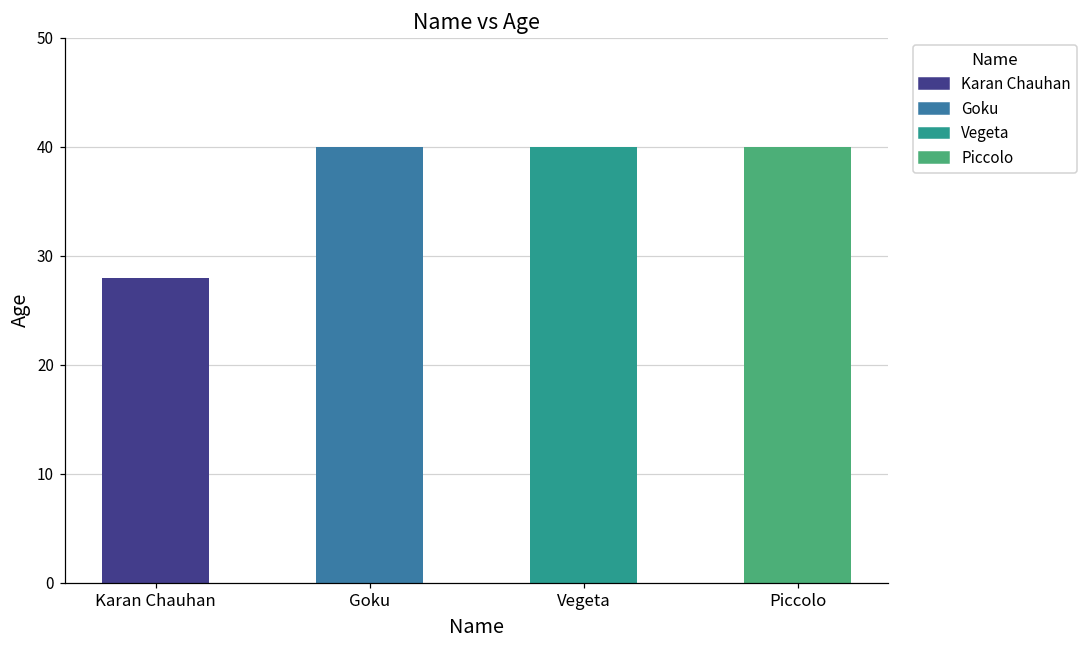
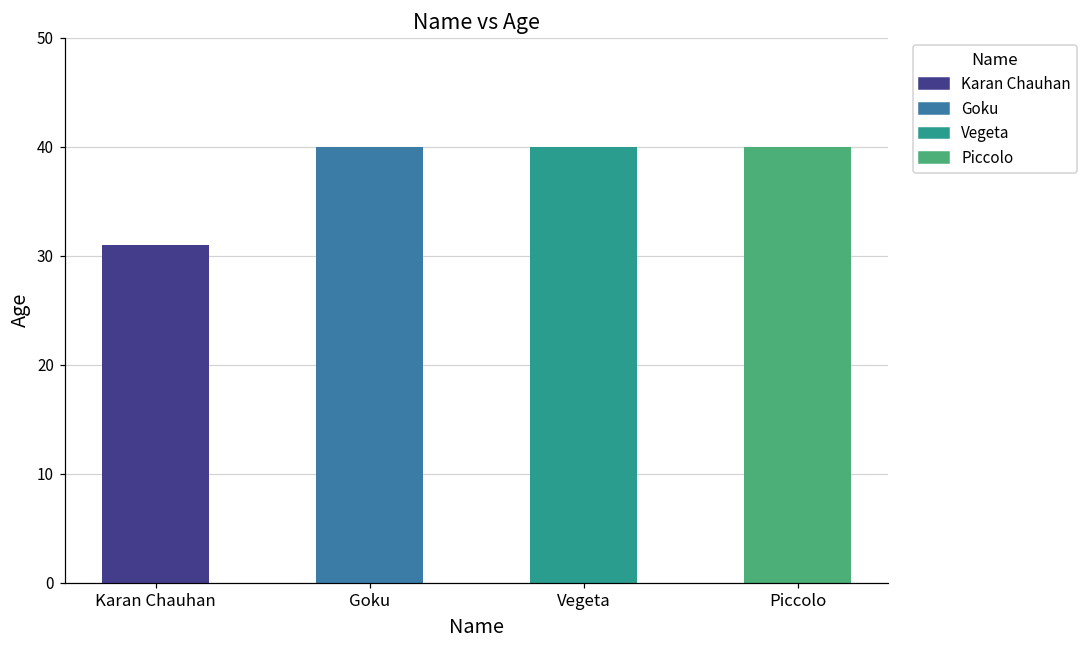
  {
-   "Karan Chauhan": 28,
+   "Karan Chauhan": 31,
    "Goku": 40,
    "Vegeta": 40,
    "Piccolo": 40
  }
